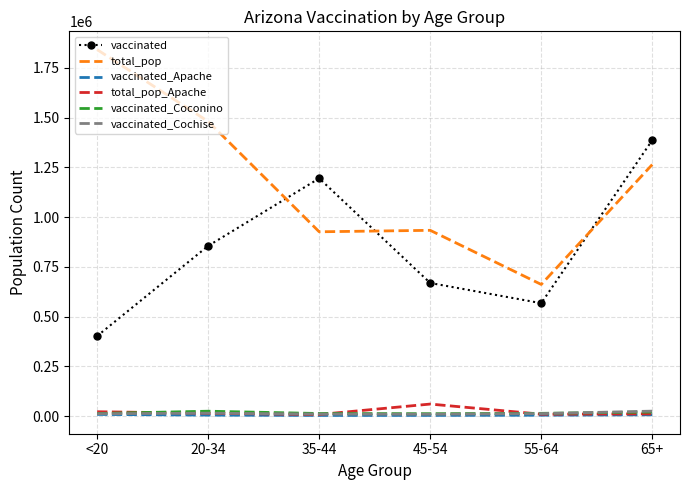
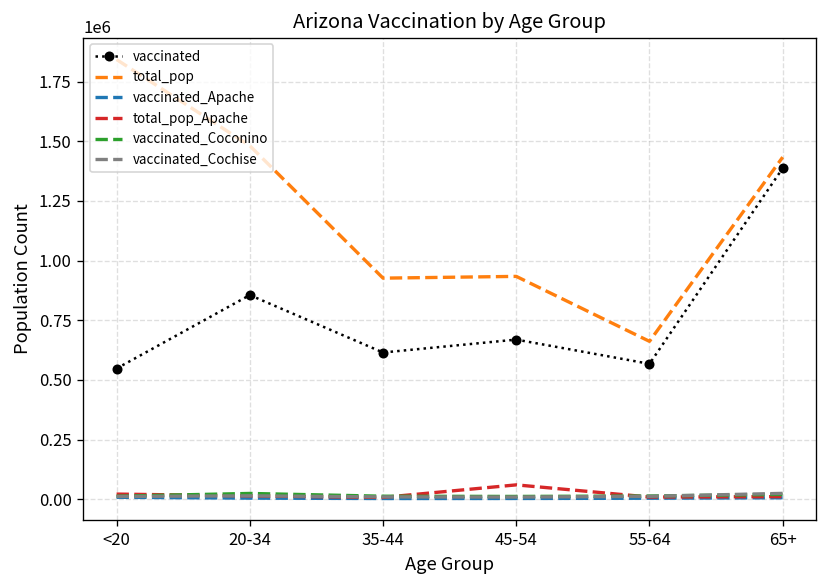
  {
    "vaccinated": {
-     "<20": 400000,
+     "<20": 550000,
      "20-34": 860000,
-     "35-44": 1190000,
+     "35-44": 610000,
      "45-54": 670000,
      "55-64": 570000,
      "65+": 1390000
    },
    "total_pop": {
      "35-44": 930000,
      "45-54": 930000,
      "55-64": 660000,
-     "65+": 1260000
+     "65+": 1430000
    },
    "total_pop_Apache": {
      "45-54": 60000
    }
  }
